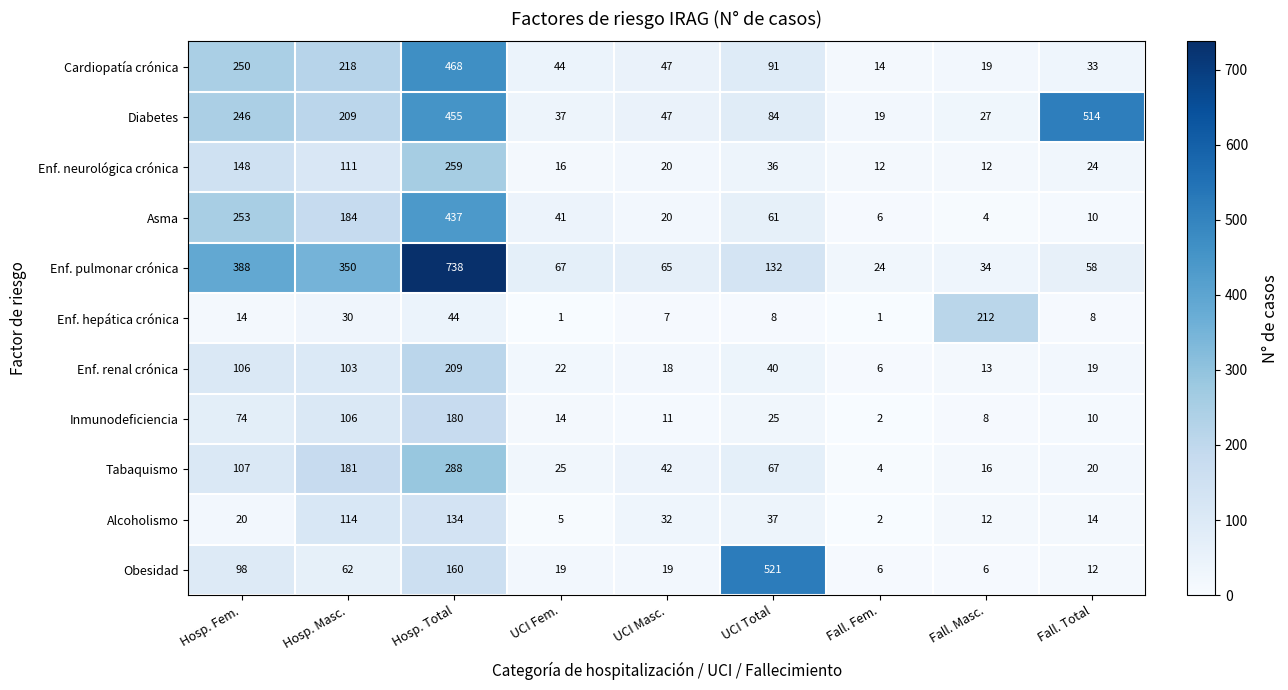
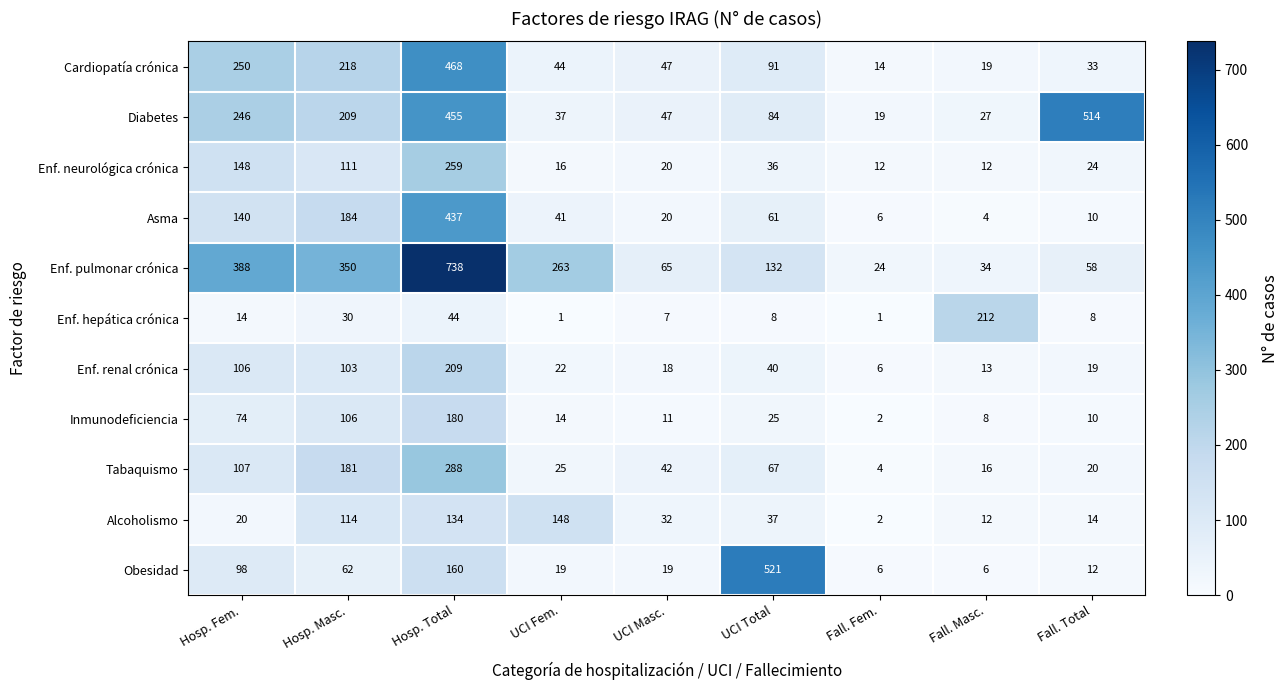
  {
    "Cardiopatía crónica": {
      "Hosp. Fem.": 250,
      "Hosp. Masc.": 218,
      "Hosp. Total": 468,
      "UCI Fem.": 44,
      "UCI Masc.": 47,
      "UCI Total": 91,
      "Fall. Fem.": 14,
      "Fall. Masc.": 19,
      "Fall. Total": 33
    },
    "Diabetes": {
      "Hosp. Fem.": 246,
      "Hosp. Masc.": 209,
      "Hosp. Total": 455,
      "UCI Fem.": 37,
      "UCI Masc.": 47,
      "UCI Total": 84,
      "Fall. Fem.": 19,
      "Fall. Masc.": 27,
      "Fall. Total": 514
    },
    "Enf. neurológica crónica": {
      "Hosp. Fem.": 148,
      "Hosp. Masc.": 111,
      "Hosp. Total": 259,
      "UCI Fem.": 16,
      "UCI Masc.": 20,
      "UCI Total": 36,
      "Fall. Fem.": 12,
      "Fall. Masc.": 12,
      "Fall. Total": 24
    },
    "Asma": {
-     "Hosp. Fem.": 253,
+     "Hosp. Fem.": 140,
      "Hosp. Masc.": 184,
      "Hosp. Total": 437,
      "UCI Fem.": 41,
      "UCI Masc.": 20,
      "UCI Total": 61,
      "Fall. Fem.": 6,
      "Fall. Masc.": 4,
      "Fall. Total": 10
    },
    "Enf. pulmonar crónica": {
      "Hosp. Fem.": 388,
      "Hosp. Masc.": 350,
      "Hosp. Total": 738,
-     "UCI Fem.": 67,
+     "UCI Fem.": 263,
      "UCI Masc.": 65,
      "UCI Total": 132,
      "Fall. Fem.": 24,
      "Fall. Masc.": 34,
      "Fall. Total": 58
    },
    "Enf. hepática crónica": {
      "Hosp. Fem.": 14,
      "Hosp. Masc.": 30,
      "Hosp. Total": 44,
      "UCI Fem.": 1,
      "UCI Masc.": 7,
      "UCI Total": 8,
      "Fall. Fem.": 1,
      "Fall. Masc.": 212,
      "Fall. Total": 8
    },
    "Enf. renal crónica": {
      "Hosp. Fem.": 106,
      "Hosp. Masc.": 103,
      "Hosp. Total": 209,
      "UCI Fem.": 22,
      "UCI Masc.": 18,
      "UCI Total": 40,
      "Fall. Fem.": 6,
      "Fall. Masc.": 13,
      "Fall. Total": 19
    },
    "Inmunodeficiencia": {
      "Hosp. Fem.": 74,
      "Hosp. Masc.": 106,
      "Hosp. Total": 180,
      "UCI Fem.": 14,
      "UCI Masc.": 11,
      "UCI Total": 25,
      "Fall. Fem.": 2,
      "Fall. Masc.": 8,
      "Fall. Total": 10
    },
    "Tabaquismo": {
      "Hosp. Fem.": 107,
      "Hosp. Masc.": 181,
      "Hosp. Total": 288,
      "UCI Fem.": 25,
      "UCI Masc.": 42,
      "UCI Total": 67,
      "Fall. Fem.": 4,
      "Fall. Masc.": 16,
      "Fall. Total": 20
    },
    "Alcoholismo": {
      "Hosp. Fem.": 20,
      "Hosp. Masc.": 114,
      "Hosp. Total": 134,
-     "UCI Fem.": 5,
+     "UCI Fem.": 148,
      "UCI Masc.": 32,
      "UCI Total": 37,
      "Fall. Fem.": 2,
      "Fall. Masc.": 12,
      "Fall. Total": 14
    },
    "Obesidad": {
      "Hosp. Fem.": 98,
      "Hosp. Masc.": 62,
      "Hosp. Total": 160,
      "UCI Fem.": 19,
      "UCI Masc.": 19,
      "UCI Total": 521,
      "Fall. Fem.": 6,
      "Fall. Masc.": 6,
      "Fall. Total": 12
    }
  }
